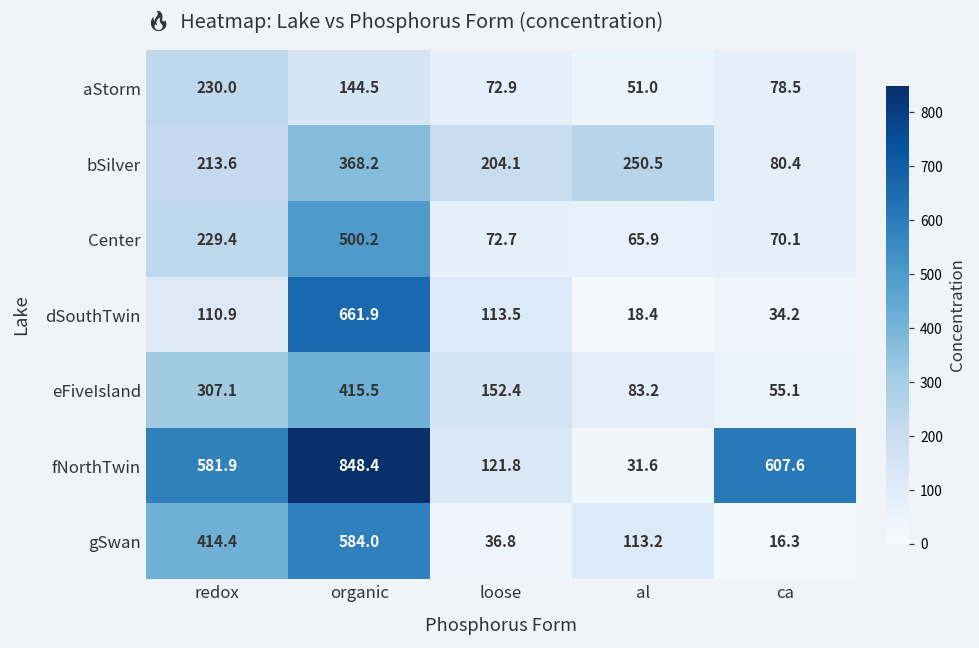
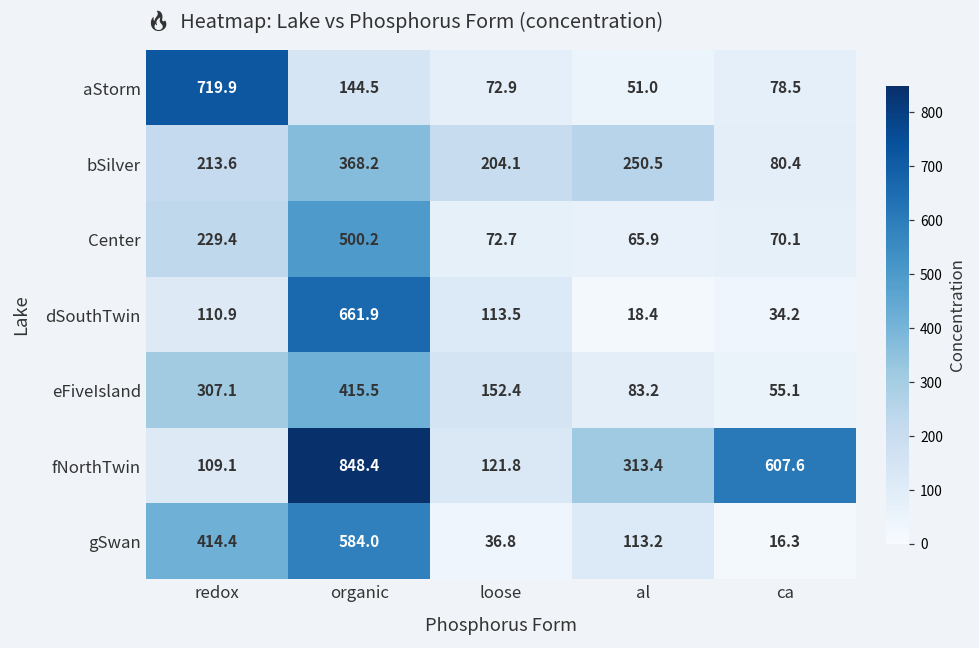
  {
    "aStorm": {
-     "redox": 230.0,
+     "redox": 719.9,
      "organic": 144.5,
      "loose": 72.9,
      "al": 51.0,
      "ca": 78.5
    },
    "bSilver": {
      "redox": 213.6,
      "organic": 368.2,
      "loose": 204.1,
      "al": 250.5,
      "ca": 80.4
    },
    "Center": {
      "redox": 229.4,
      "organic": 500.2,
      "loose": 72.7,
      "al": 65.9,
      "ca": 70.1
    },
    "dSouthTwin": {
      "redox": 110.9,
      "organic": 661.9,
      "loose": 113.5,
      "al": 18.4,
      "ca": 34.2
    },
    "eFiveIsland": {
      "redox": 307.1,
      "organic": 415.5,
      "loose": 152.4,
      "al": 83.2,
      "ca": 55.1
    },
    "fNorthTwin": {
-     "redox": 581.9,
+     "redox": 109.1,
      "organic": 848.4,
      "loose": 121.8,
-     "al": 31.6,
+     "al": 313.4,
      "ca": 607.6
    },
    "gSwan": {
      "redox": 414.4,
      "organic": 584.0,
      "loose": 36.8,
      "al": 113.2,
      "ca": 16.3
    }
  }
